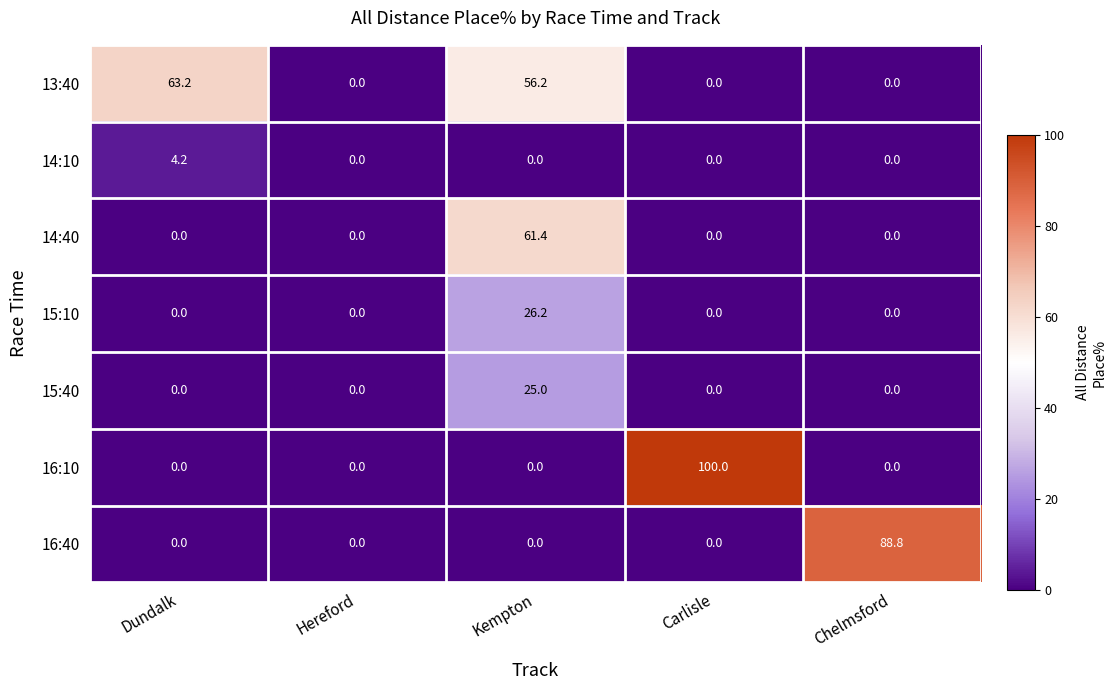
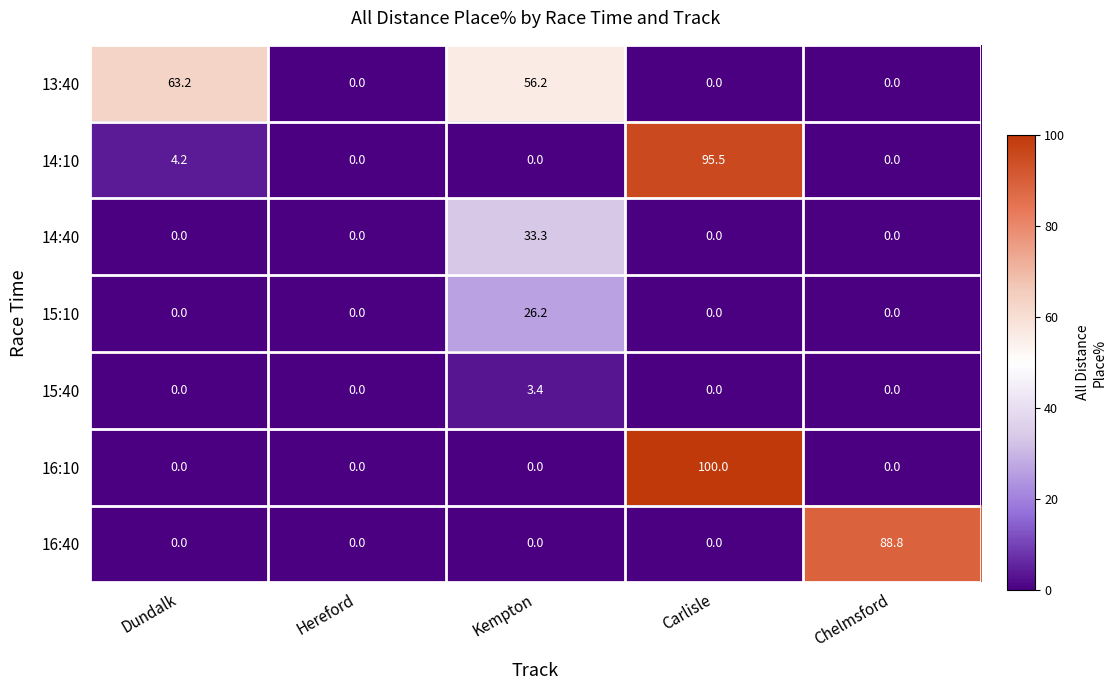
  {
    "13:40": {
      "Dundalk": 63.2,
      "Hereford": 0.0,
      "Kempton": 56.2,
      "Carlisle": 0.0,
      "Chelmsford": 0.0
    },
    "14:10": {
      "Dundalk": 4.2,
      "Hereford": 0.0,
      "Kempton": 0.0,
-     "Carlisle": 0.0,
+     "Carlisle": 95.5,
      "Chelmsford": 0.0
    },
    "14:40": {
      "Dundalk": 0.0,
      "Hereford": 0.0,
-     "Kempton": 61.4,
+     "Kempton": 33.3,
      "Carlisle": 0.0,
      "Chelmsford": 0.0
    },
    "15:10": {
      "Dundalk": 0.0,
      "Hereford": 0.0,
      "Kempton": 26.2,
      "Carlisle": 0.0,
      "Chelmsford": 0.0
    },
    "15:40": {
      "Dundalk": 0.0,
      "Hereford": 0.0,
-     "Kempton": 25.0,
+     "Kempton": 3.4,
      "Carlisle": 0.0,
      "Chelmsford": 0.0
    },
    "16:10": {
      "Dundalk": 0.0,
      "Hereford": 0.0,
      "Kempton": 0.0,
      "Carlisle": 100.0,
      "Chelmsford": 0.0
    },
    "16:40": {
      "Dundalk": 0.0,
      "Hereford": 0.0,
      "Kempton": 0.0,
      "Carlisle": 0.0,
      "Chelmsford": 88.8
    }
  }
